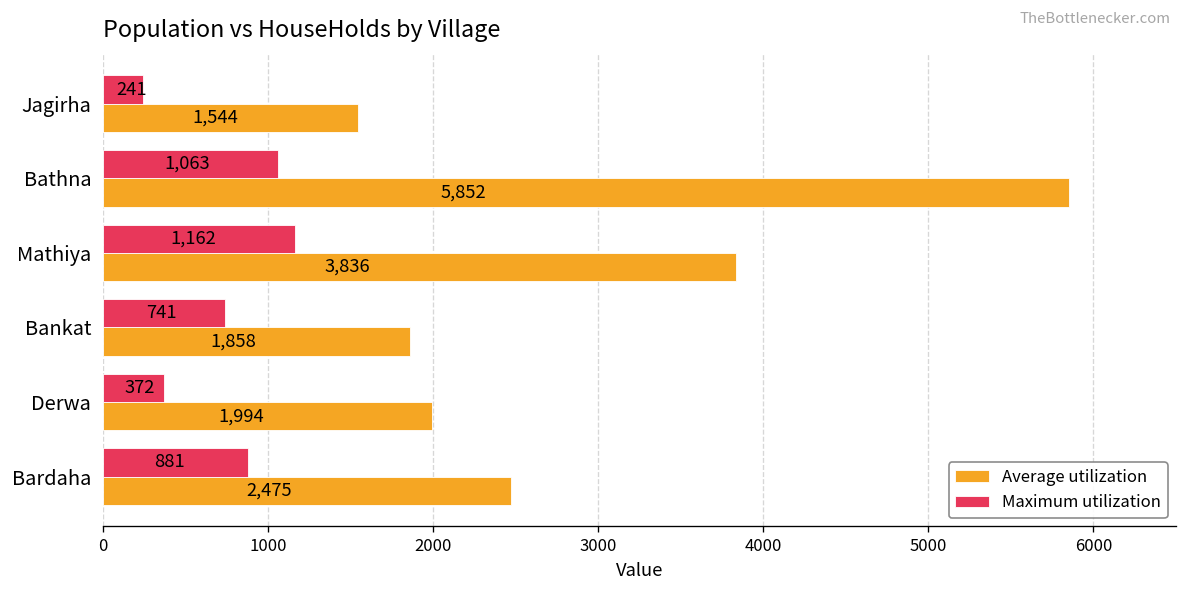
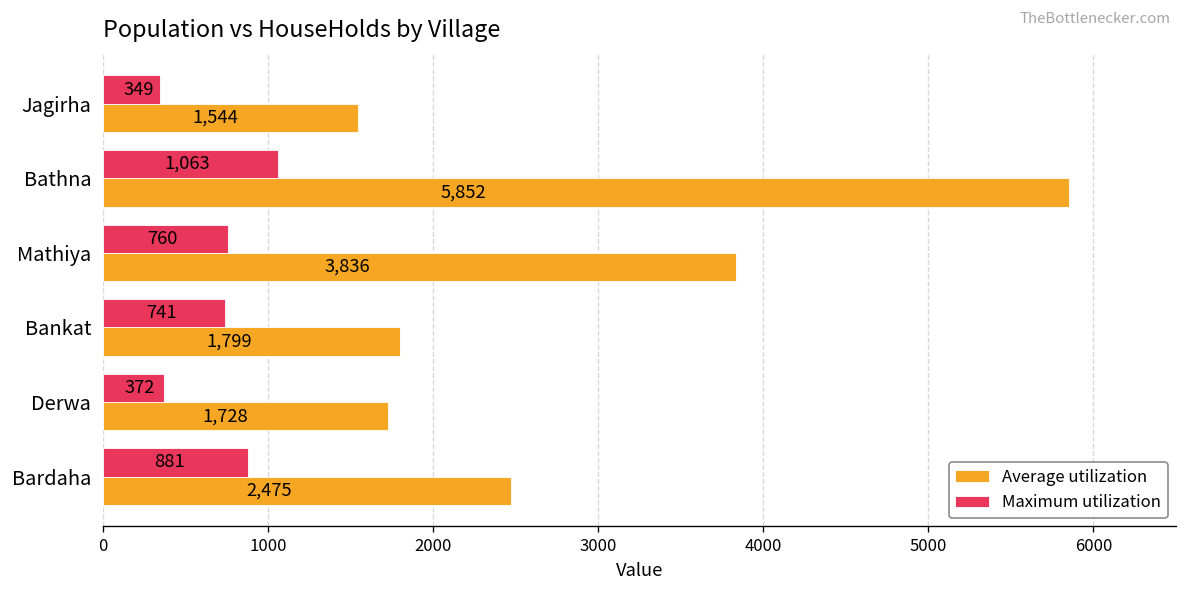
  {
    "Average utilization": {
      "Jagirha": "1,544",
      "Bathna": "5,852",
      "Mathiya": "3,836",
-     "Bankat": "1,858",
-     "Derwa": "1,994",
+     "Bankat": "1,799",
+     "Derwa": "1,728",
      "Bardaha": "2,475"
    },
    "Maximum utilization": {
-     "Jagirha": "241",
+     "Jagirha": "349",
      "Bathna": "1,063",
-     "Mathiya": "1,162",
+     "Mathiya": "760",
      "Bankat": "741",
      "Derwa": "372",
      "Bardaha": "881"
    }
  }
